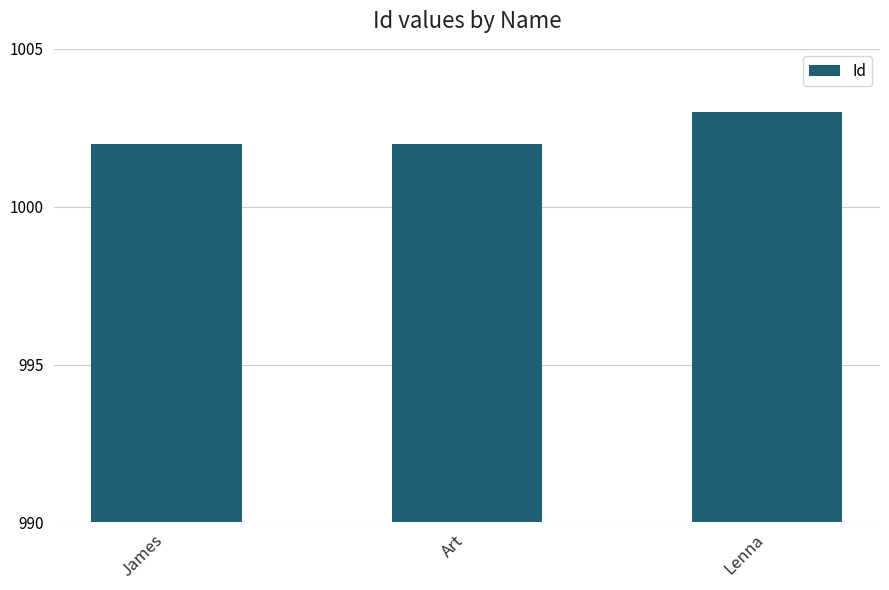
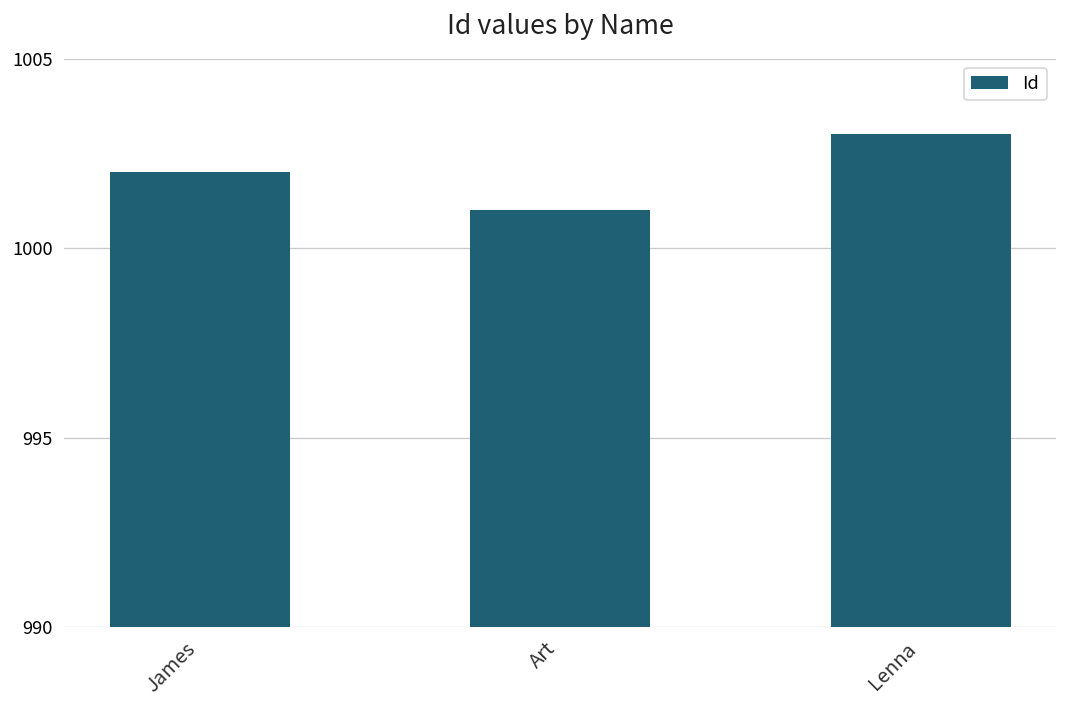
  {
    "James": 1002,
-   "Art": 1002,
+   "Art": 1001,
    "Lenna": 1003
  }
